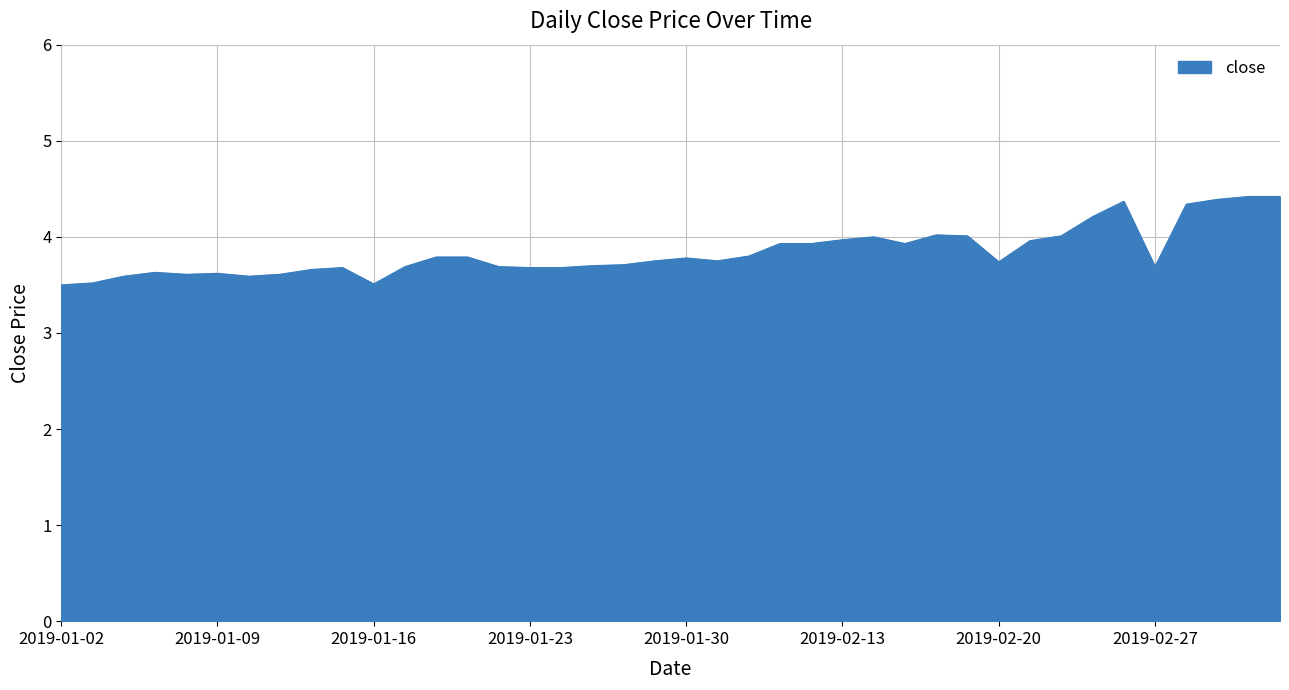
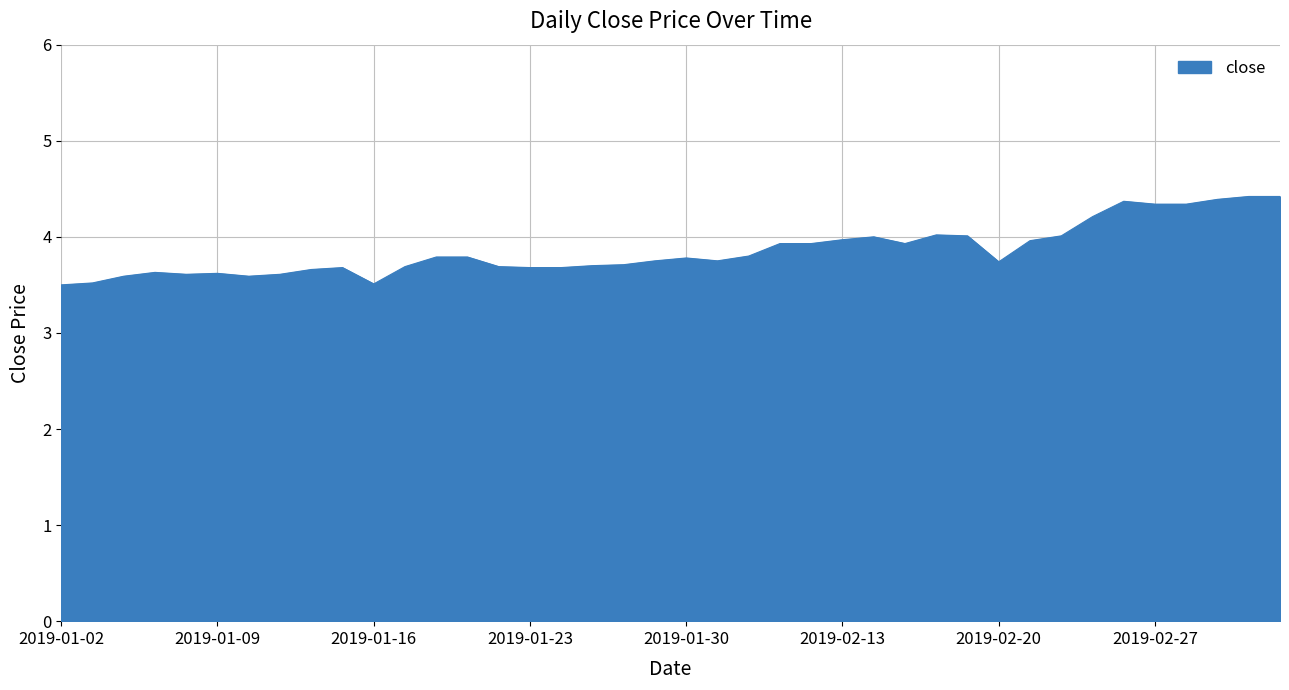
  {
    "2019-01-02": 3.5,
    "2019-01-09": 3.6,
    "2019-01-16": 3.5,
    "2019-01-23": 3.7,
    "2019-01-30": 3.8,
    "2019-02-13": 4.0,
    "2019-02-20": 3.7,
-   "2019-02-27": 3.7
+   "2019-02-27": 4.3
  }
